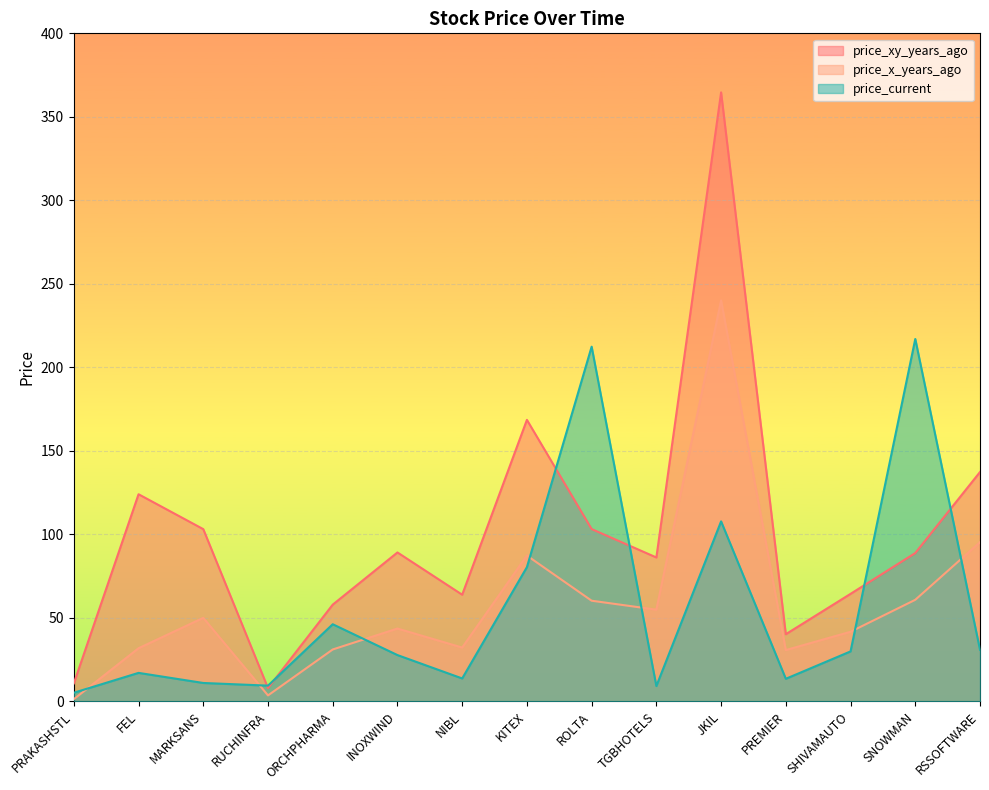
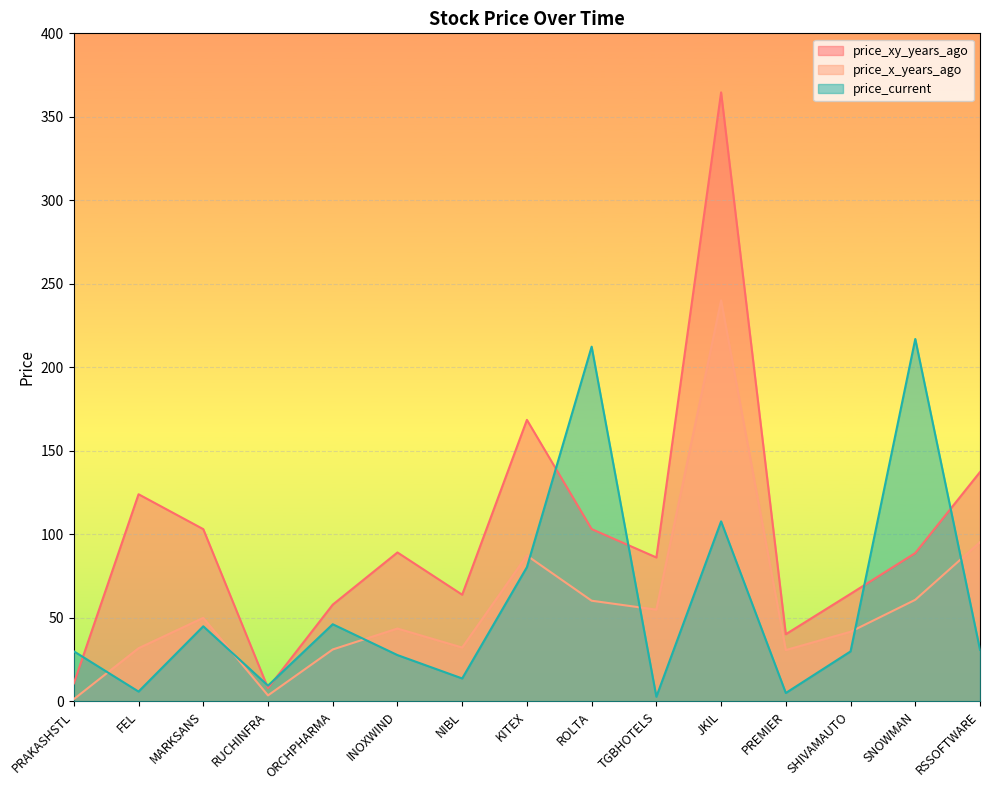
  {
    "price_current": {
-     "PRAKASHSTL": 5,
-     "FEL": 17,
-     "MARKSANS": 11,
+     "PRAKASHSTL": 30,
+     "FEL": 6,
+     "MARKSANS": 45,
      "ORCHPHARMA": 46,
      "INOXWIND": 28,
      "NIBL": 14,
      "KITEX": 80,
      "ROLTA": 212,
-     "TGBHOTELS": 9,
+     "TGBHOTELS": 3,
      "JKIL": 108,
-     "PREMIER": 14,
+     "PREMIER": 5,
      "SHIVAMAUTO": 30,
      "SNOWMAN": 217,
      "RSSOFTWARE": 31
    }
  }
